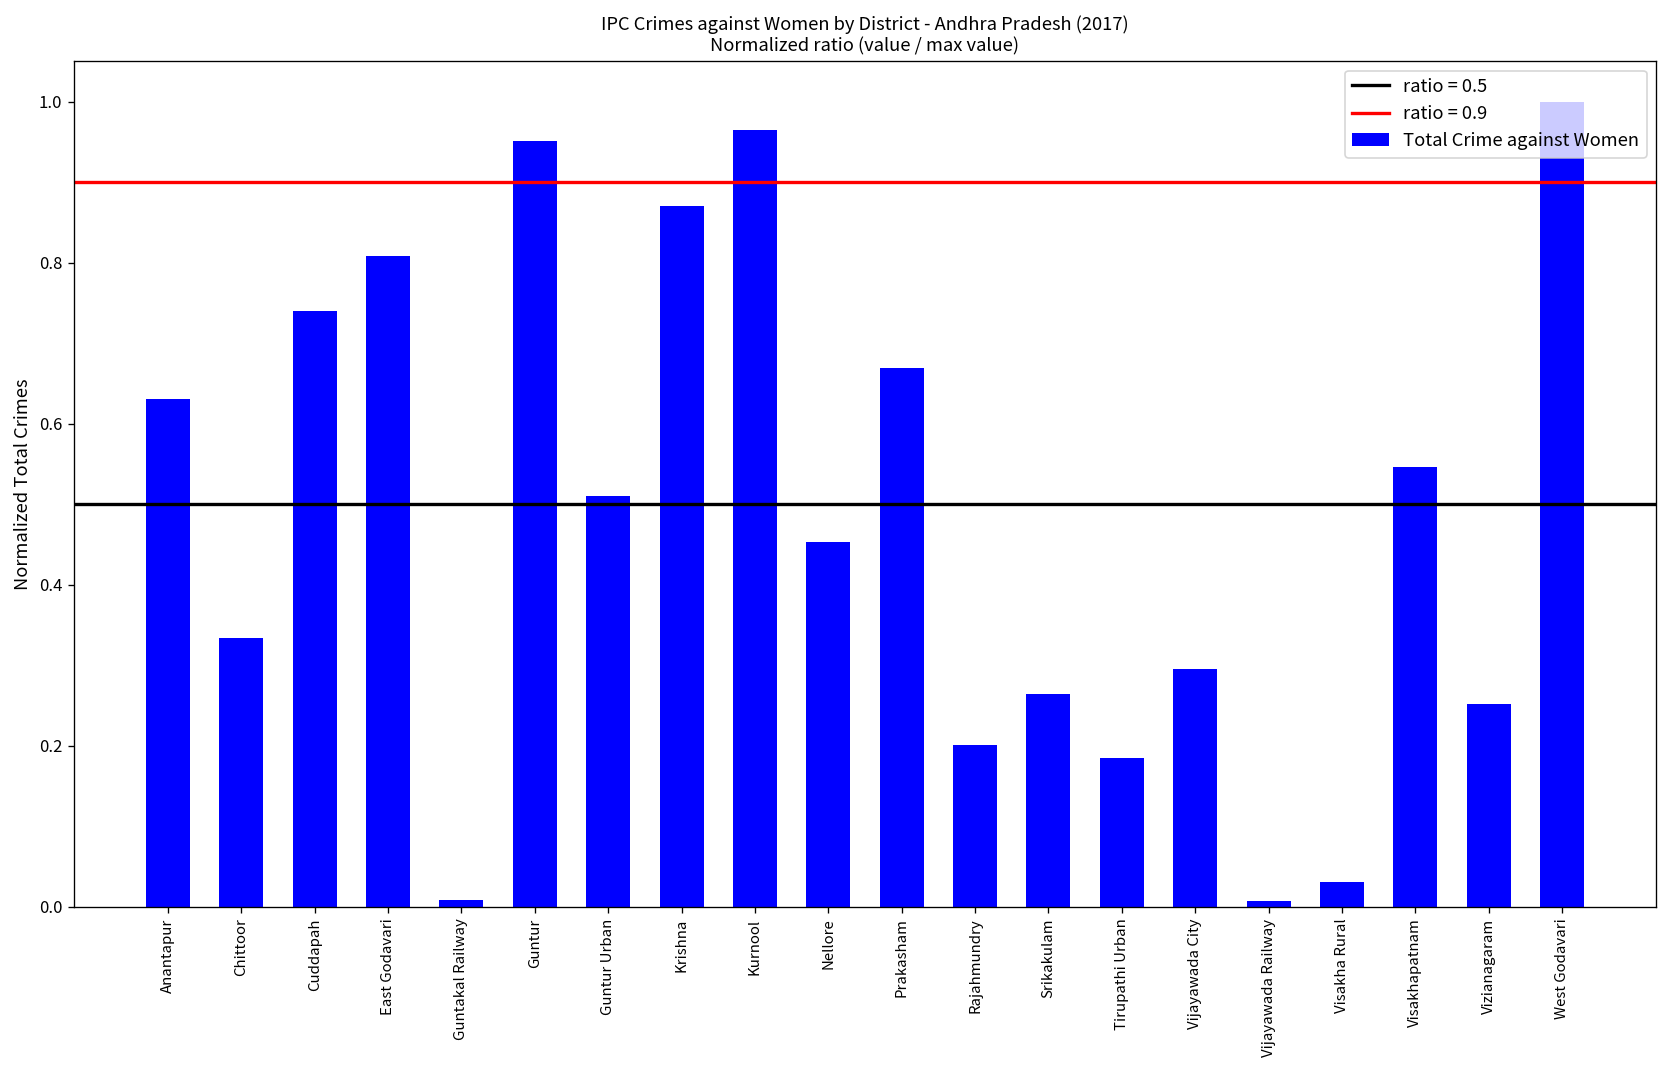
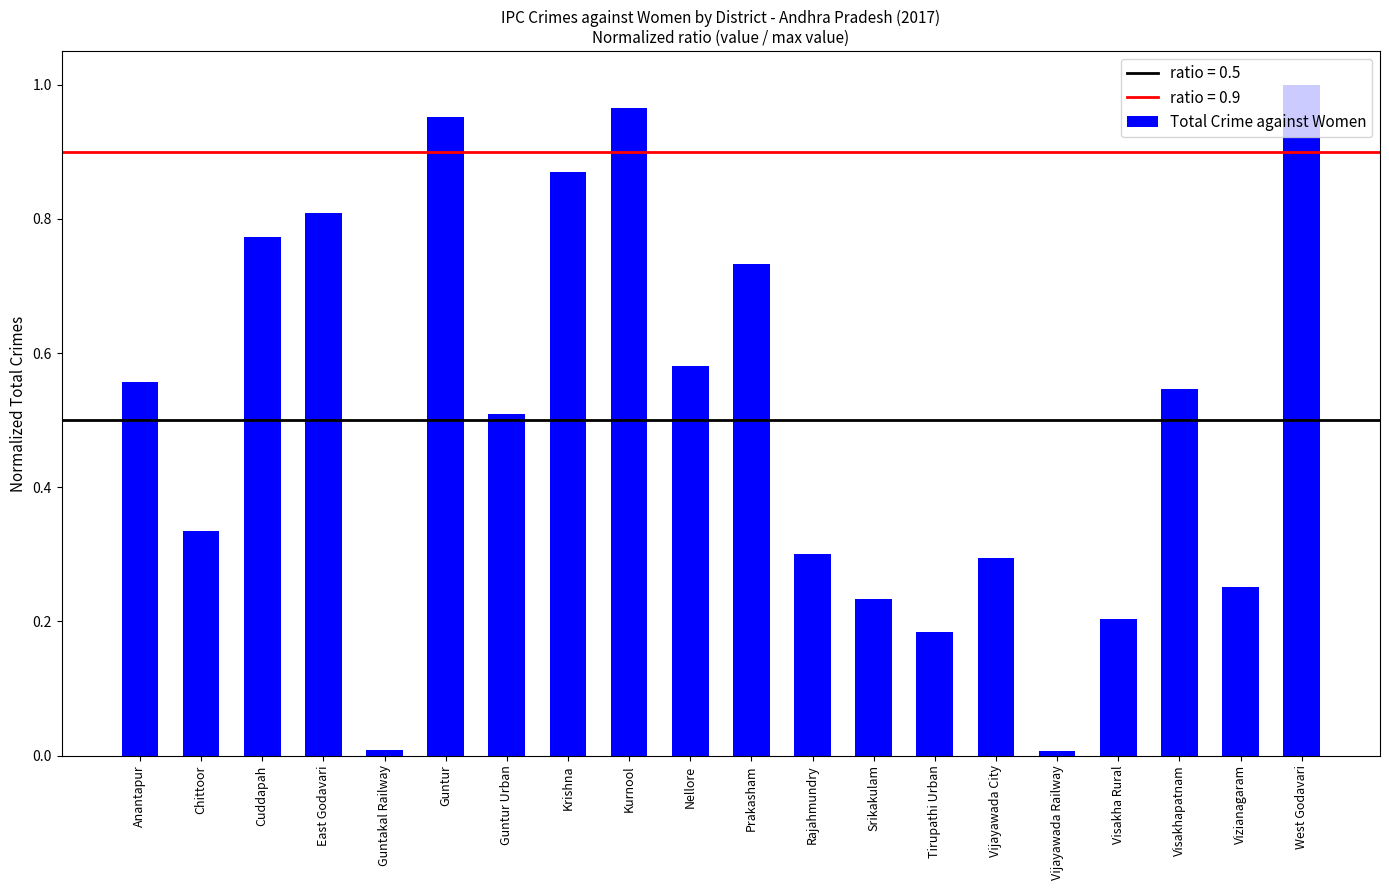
  {
-   "Anantapur": 0.63,
+   "Anantapur": 0.56,
    "Chittoor": 0.33,
-   "Cuddapah": 0.74,
+   "Cuddapah": 0.77,
    "East Godavari": 0.81,
    "Guntakal Railway": 0.01,
    "Guntur": 0.95,
    "Guntur Urban": 0.51,
    "Krishna": 0.87,
    "Kurnool": 0.97,
-   "Nellore": 0.45,
-   "Prakasham": 0.67,
-   "Rajahmundry": 0.20,
-   "Srikakulam": 0.26,
+   "Nellore": 0.58,
+   "Prakasham": 0.73,
+   "Rajahmundry": 0.30,
+   "Srikakulam": 0.23,
    "Tirupathi Urban": 0.18,
    "Vijayawada City": 0.30,
    "Vijayawada Railway": 0.01,
-   "Visakha Rural": 0.03,
+   "Visakha Rural": 0.20,
    "Visakhapatnam": 0.55,
    "Vizianagaram": 0.25
  }
